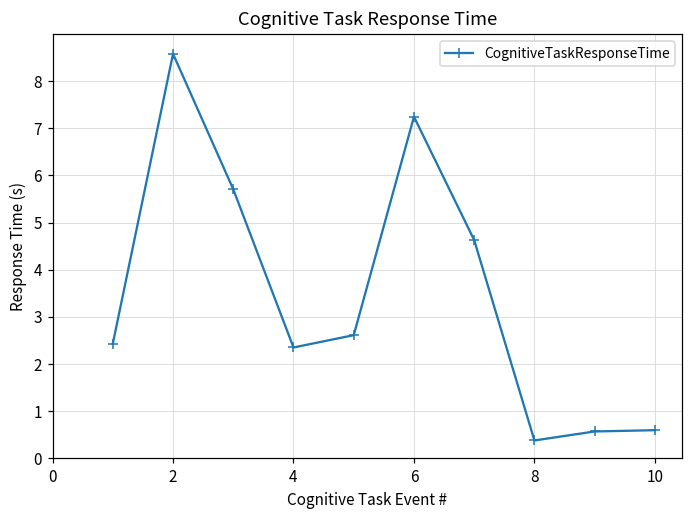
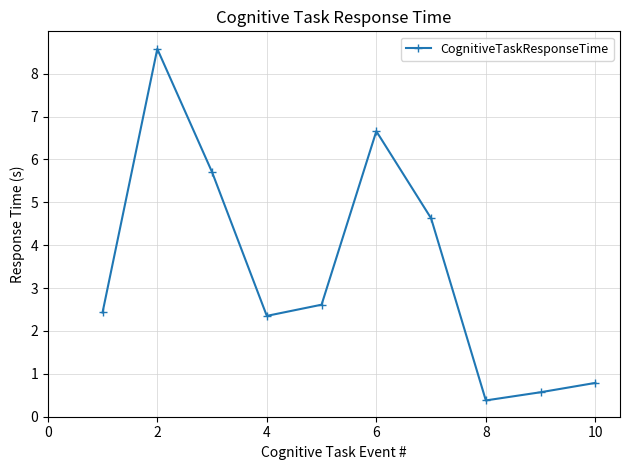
  {
    "2": 8.6,
    "4": 2.4,
-   "6": 7.2,
+   "6": 6.7,
    "8": 0.4,
-   "10": 0.6
+   "10": 0.8
  }
